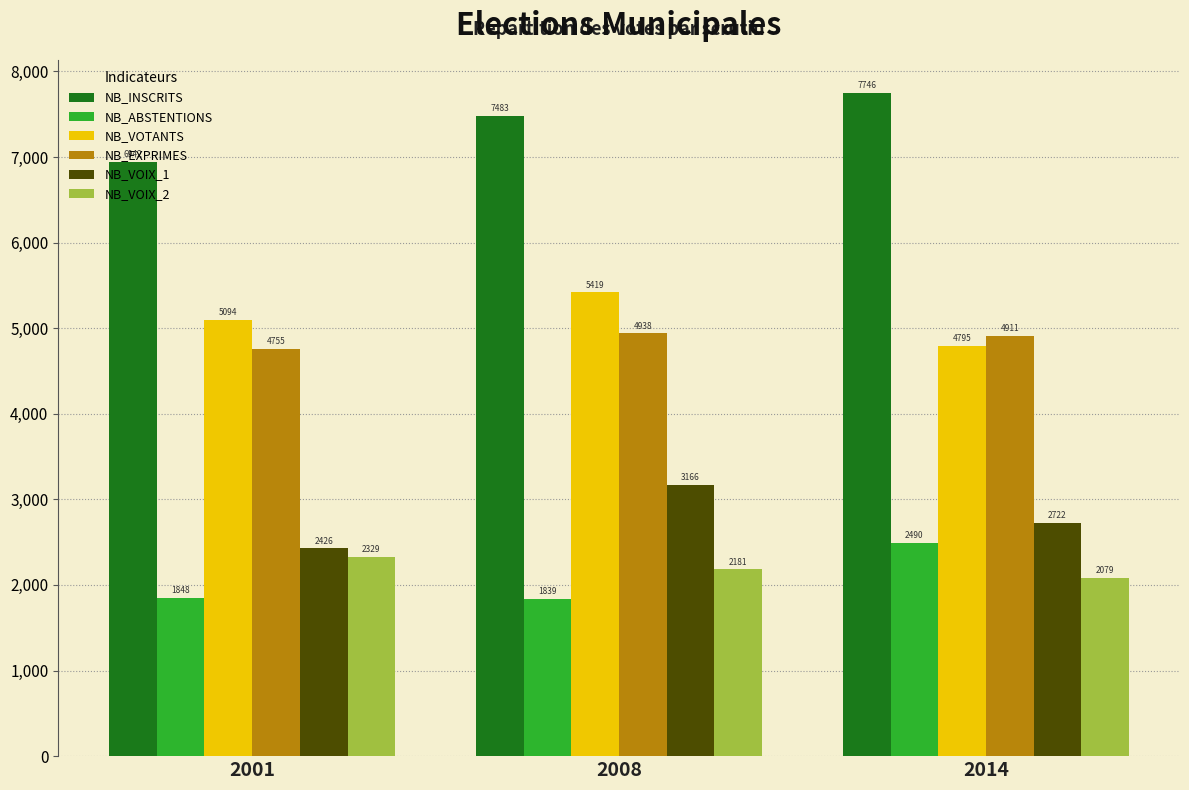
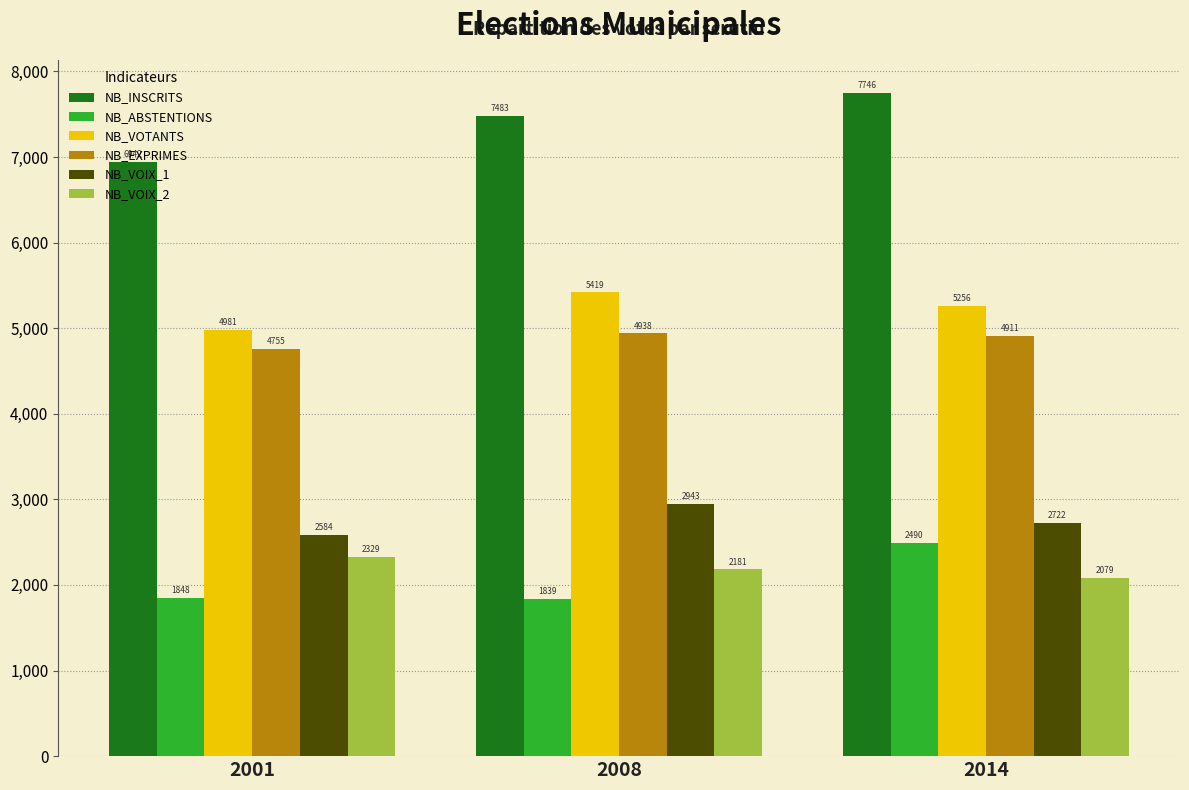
  {
    "NB_INSCRITS": {
      "2001": 6942,
      "2008": 7483,
      "2014": 7746
    },
    "NB_ABSTENTIONS": {
      "2001": 1848,
      "2008": 1839,
      "2014": 2490
    },
    "NB_VOTANTS": {
-     "2001": 5094,
+     "2001": 4981,
      "2008": 5419,
-     "2014": 4795
+     "2014": 5256
    },
    "NB_EXPRIMES": {
      "2001": 4755,
      "2008": 4938,
      "2014": 4911
    },
    "NB_VOIX_1": {
-     "2001": 2426,
-     "2008": 3166,
+     "2001": 2584,
+     "2008": 2943,
      "2014": 2722
    },
    "NB_VOIX_2": {
      "2001": 2329,
      "2008": 2181,
      "2014": 2079
    }
  }
